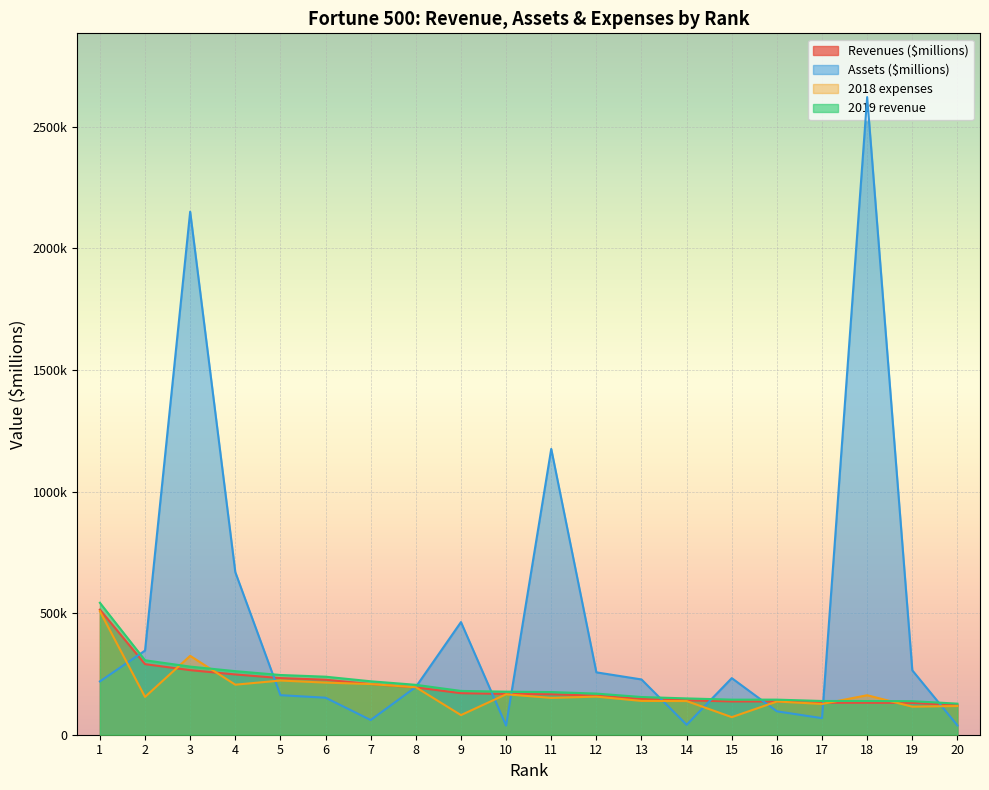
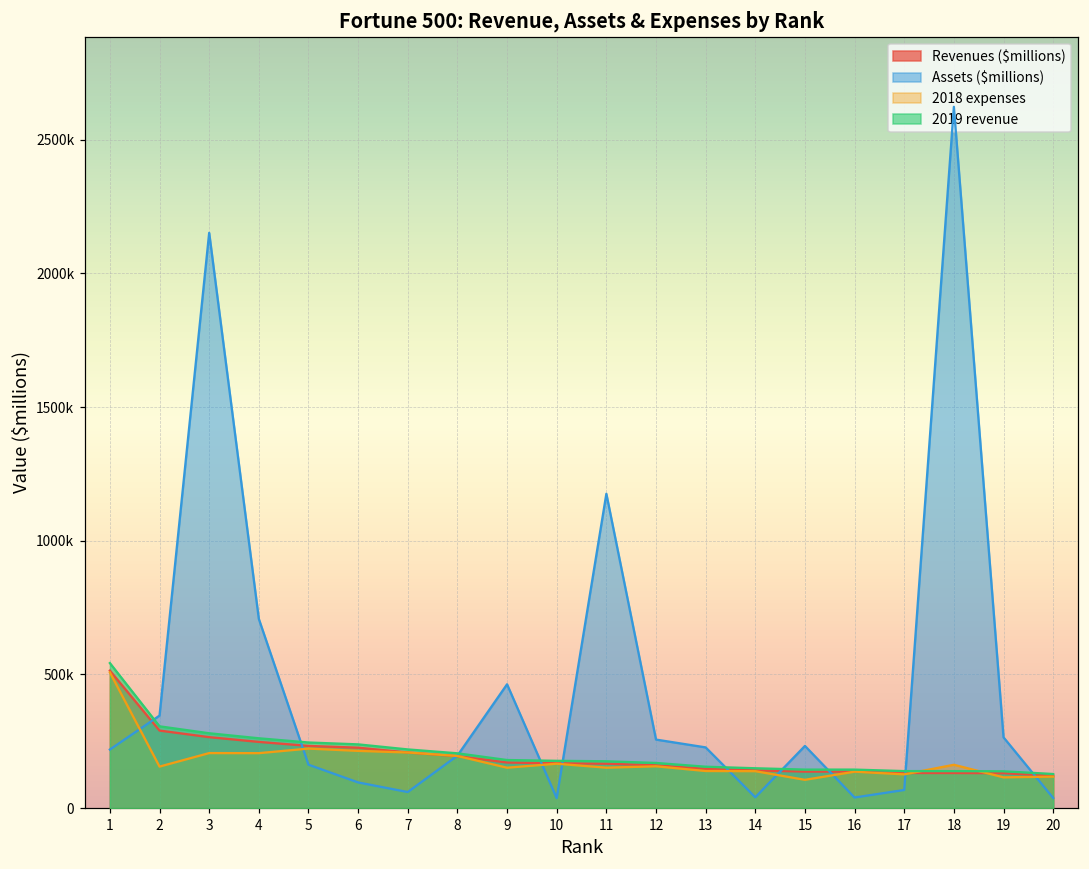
  {
    "Revenues ($millions)": {
      "2": 290000,
      "3": 270000,
      "4": 250000,
      "6": 230000
    },
    "Assets ($millions)": {
      "1": 220000,
      "2": 350000,
      "3": 2150000,
-     "4": 670000,
+     "4": 710000,
      "5": 160000,
-     "6": 150000,
+     "6": 100000,
      "7": 60000,
      "9": 460000,
      "10": 40000,
      "11": 1180000,
      "12": 260000,
      "13": 230000,
      "14": 40000,
      "15": 230000,
-     "16": 100000,
+     "16": 40000,
      "17": 70000,
      "19": 260000,
      "20": 40000
    },
    "2018 expenses": {
      "2": 160000,
-     "3": 320000,
+     "3": 210000,
      "4": 210000,
      "6": 210000,
-     "9": 80000,
+     "9": 150000,
      "11": 150000,
-     "15": 70000,
+     "15": 110000,
      "18": 160000,
      "19": 120000
    },
    "2019 revenue": {
      "1": 540000,
      "2": 310000,
      "3": 280000,
      "4": 260000,
      "5": 250000,
      "6": 240000,
      "7": 220000
    }
  }
